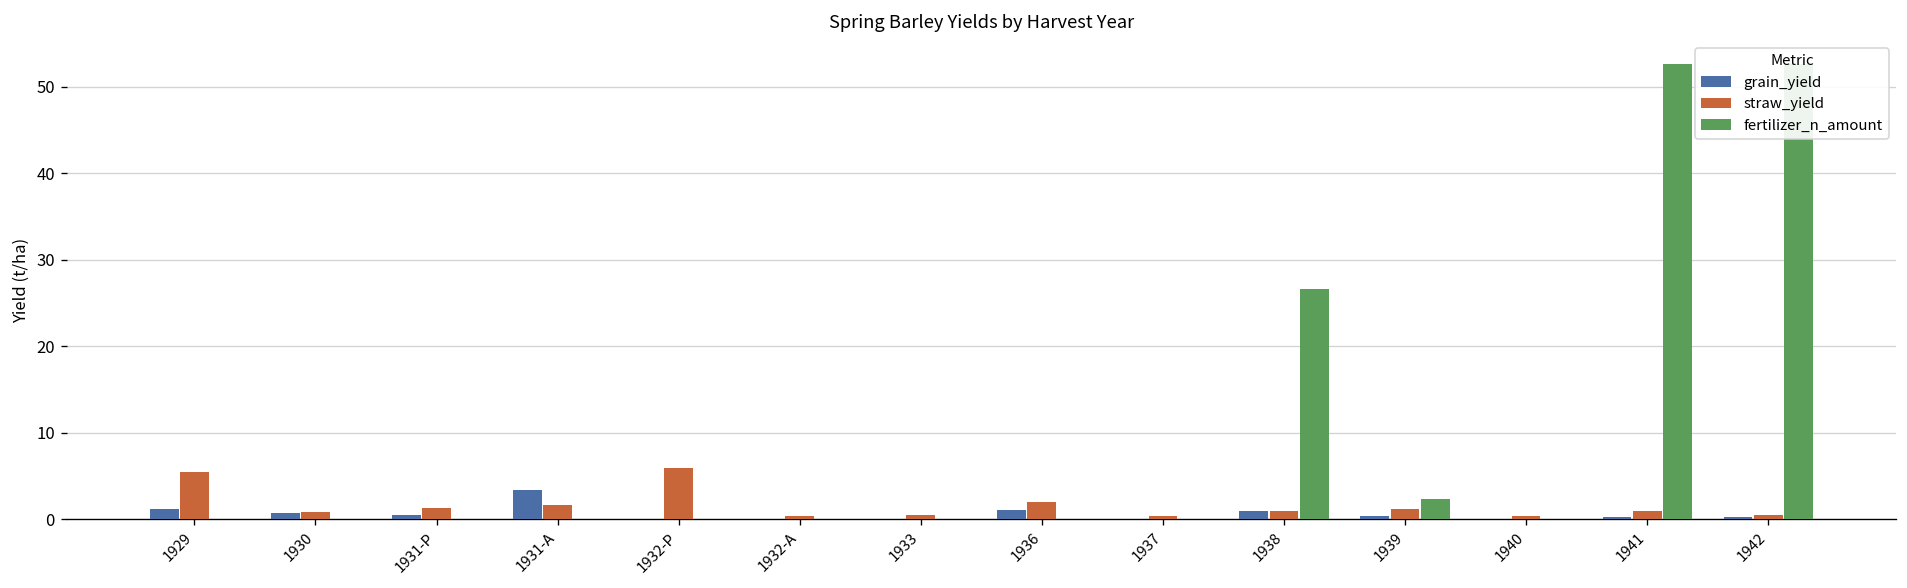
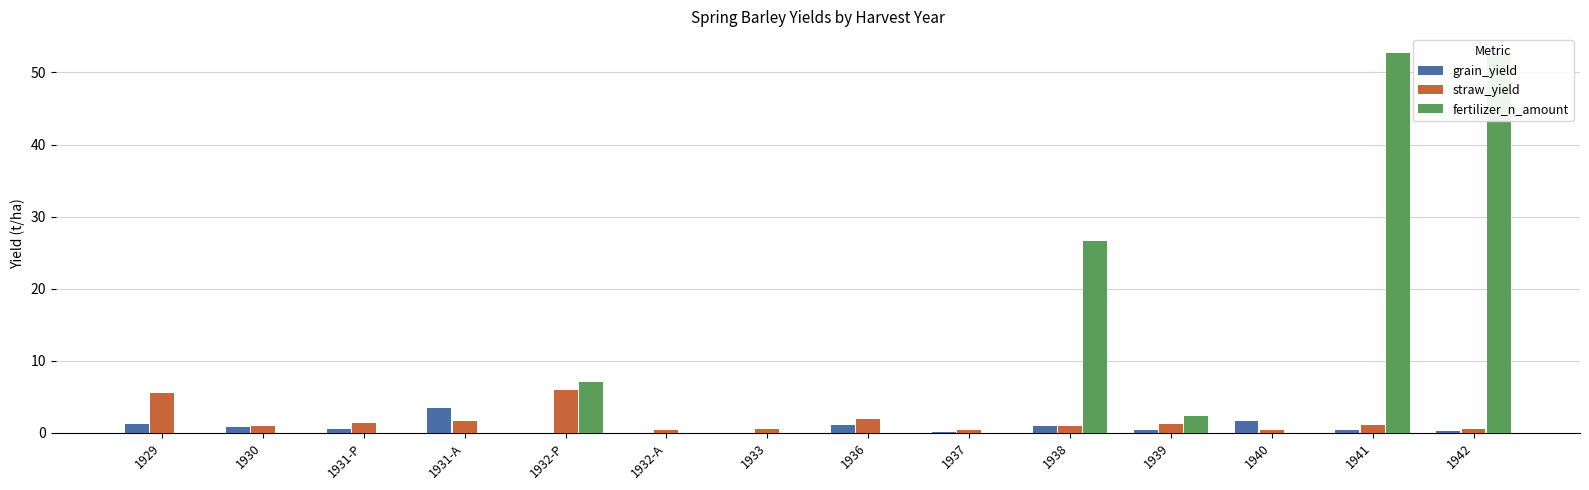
  {
    "grain_yield": {
      "1929": 1,
      "1930": 1,
      "1931-P": 0,
      "1931-A": 3,
      "1936": 1,
      "1938": 1,
      "1939": 0,
-     "1940": 0
+     "1940": 2
    },
    "straw_yield": {
      "1929": 5,
      "1930": 1,
      "1931-P": 1,
      "1931-A": 2,
      "1932-P": 6,
      "1932-A": 0,
      "1933": 1,
      "1936": 2,
      "1937": 0,
      "1938": 1,
      "1939": 1,
      "1940": 0,
      "1941": 1,
      "1942": 1
    },
    "fertilizer_n_amount": {
      "1929": 0,
      "1930": 0,
      "1931-P": 0,
      "1931-A": 0,
-     "1932-P": 0,
+     "1932-P": 7,
      "1932-A": 0,
      "1933": 0,
      "1936": 0,
      "1937": 0,
      "1938": 27,
      "1939": 2,
      "1940": 0,
      "1941": 53
    }
  }
